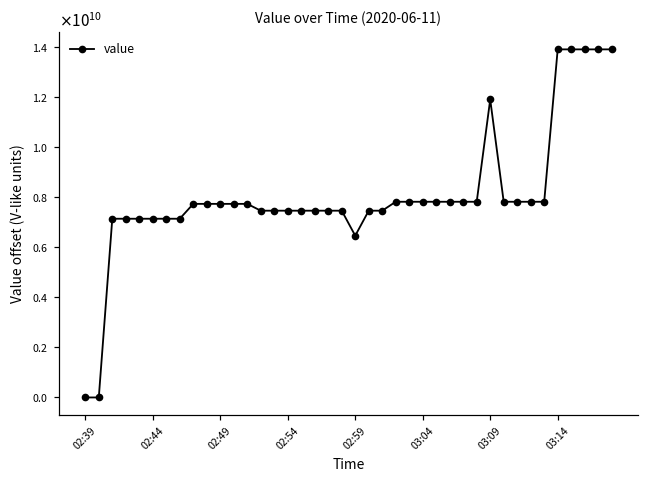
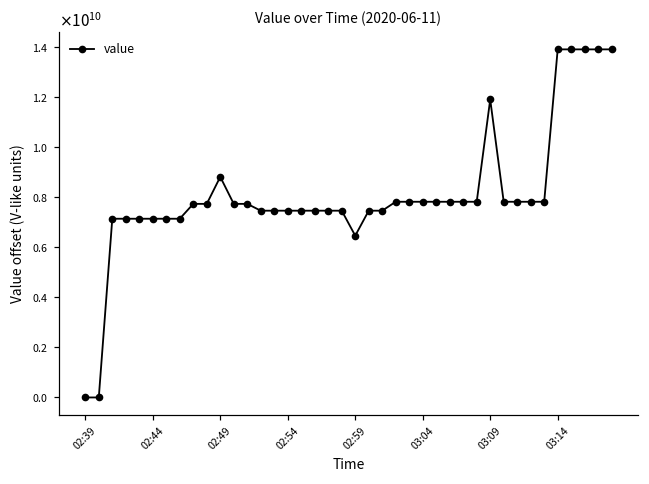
  {
    "02:39": 0,
    "02:44": 7100000000,
-   "02:49": 7700000000,
+   "02:49": 8800000000,
    "02:54": 7500000000,
    "02:59": 6500000000,
    "03:04": 7800000000,
    "03:09": 11900000000,
    "03:14": 13900000000
  }
